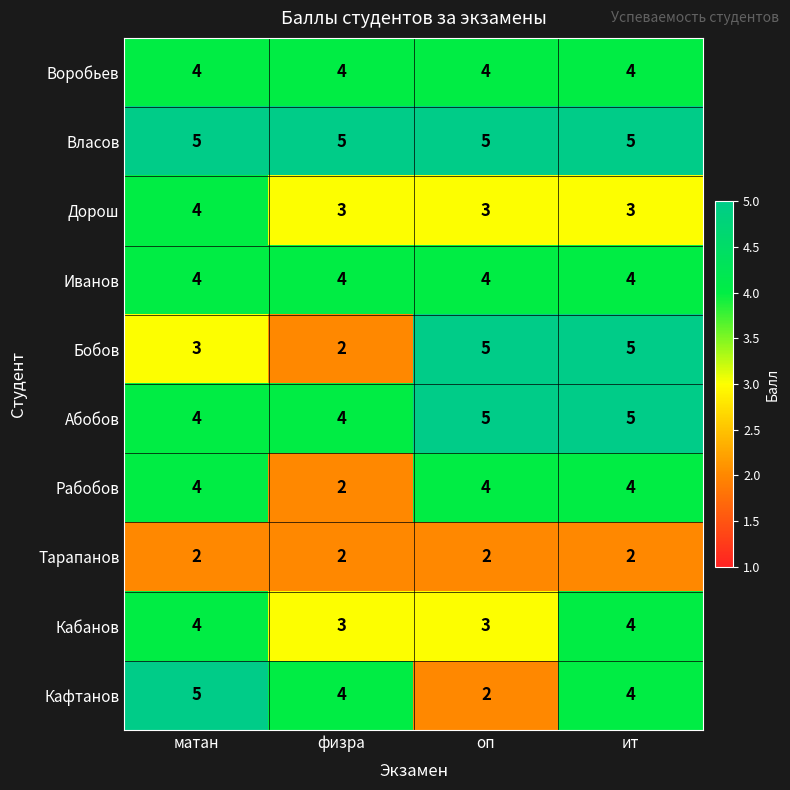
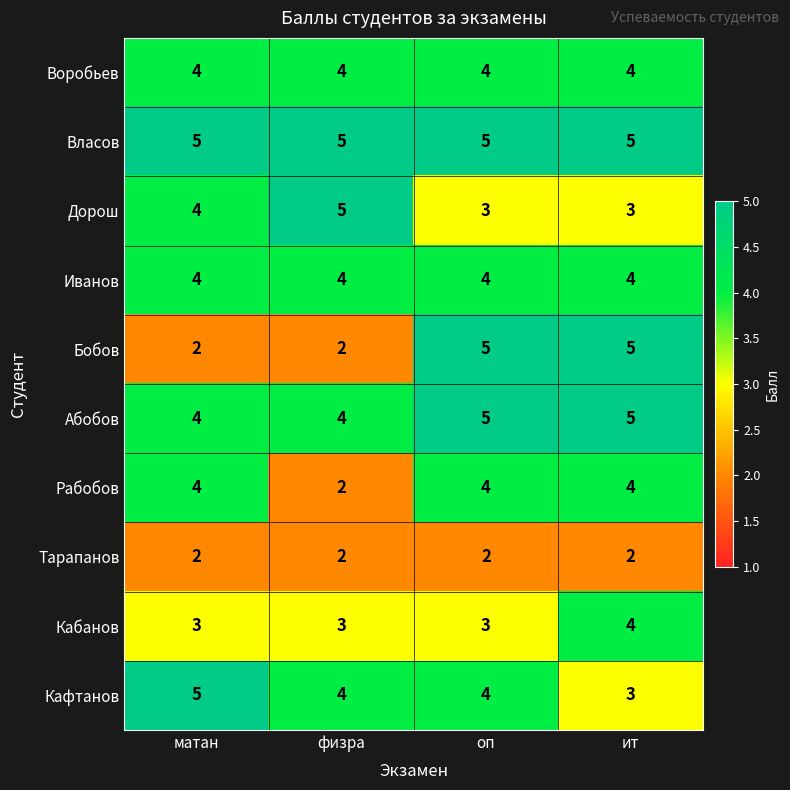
  {
    "Воробьев": {
      "матан": 4,
      "физра": 4,
      "оп": 4,
      "ит": 4
    },
    "Власов": {
      "матан": 5,
      "физра": 5,
      "оп": 5,
      "ит": 5
    },
    "Дорош": {
      "матан": 4,
-     "физра": 3,
+     "физра": 5,
      "оп": 3,
      "ит": 3
    },
    "Иванов": {
      "матан": 4,
      "физра": 4,
      "оп": 4,
      "ит": 4
    },
    "Бобов": {
-     "матан": 3,
+     "матан": 2,
      "физра": 2,
      "оп": 5,
      "ит": 5
    },
    "Абобов": {
      "матан": 4,
      "физра": 4,
      "оп": 5,
      "ит": 5
    },
    "Рабобов": {
      "матан": 4,
      "физра": 2,
      "оп": 4,
      "ит": 4
    },
    "Тарапанов": {
      "матан": 2,
      "физра": 2,
      "оп": 2,
      "ит": 2
    },
    "Кабанов": {
-     "матан": 4,
+     "матан": 3,
      "физра": 3,
      "оп": 3,
      "ит": 4
    },
    "Кафтанов": {
      "матан": 5,
      "физра": 4,
-     "оп": 2,
-     "ит": 4
+     "оп": 4,
+     "ит": 3
    }
  }
